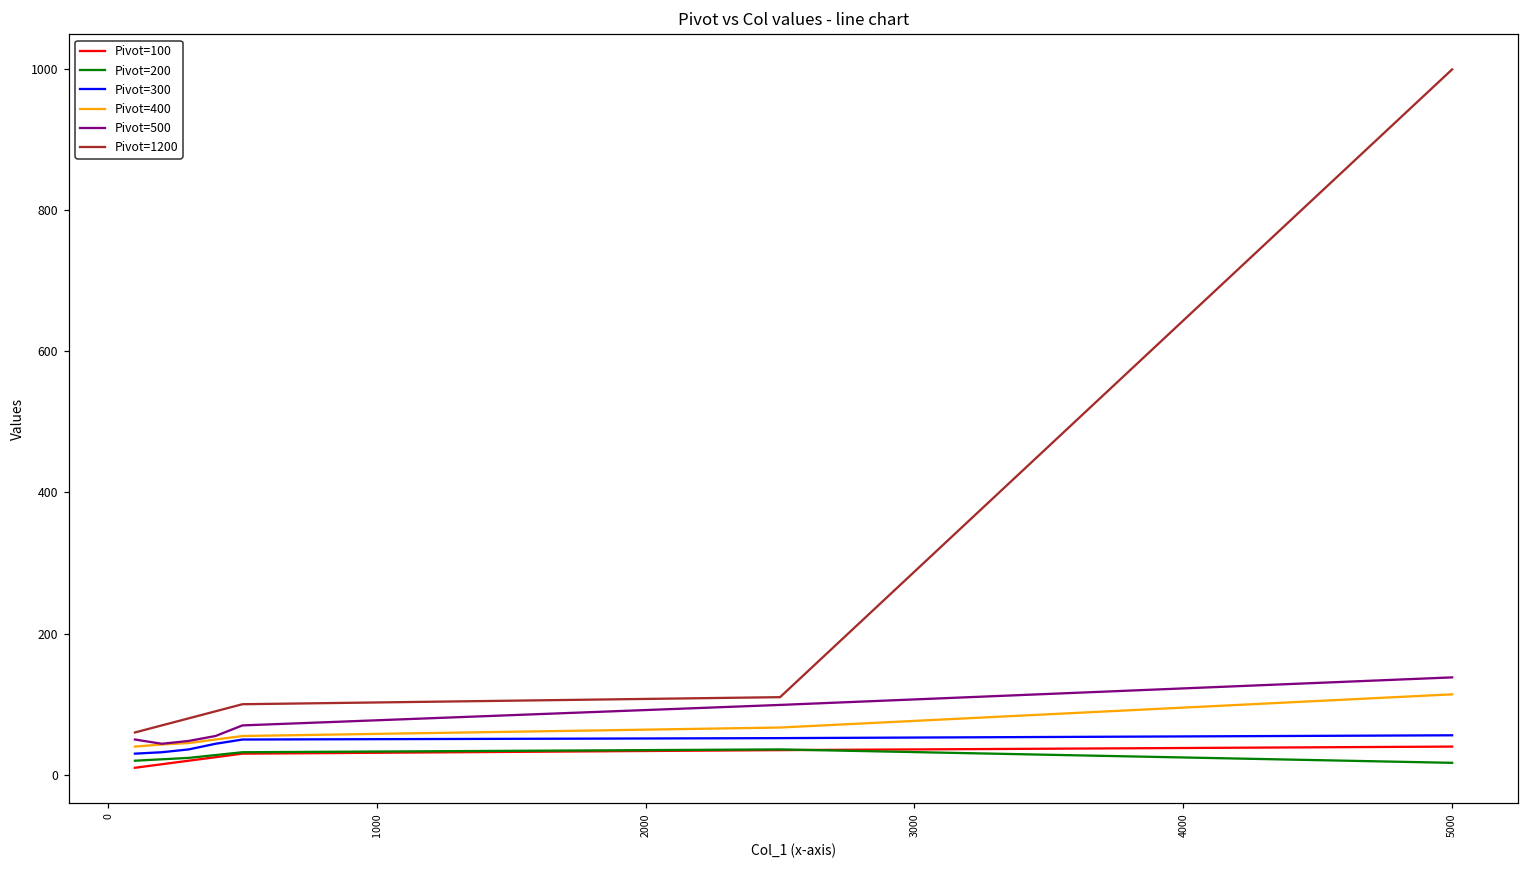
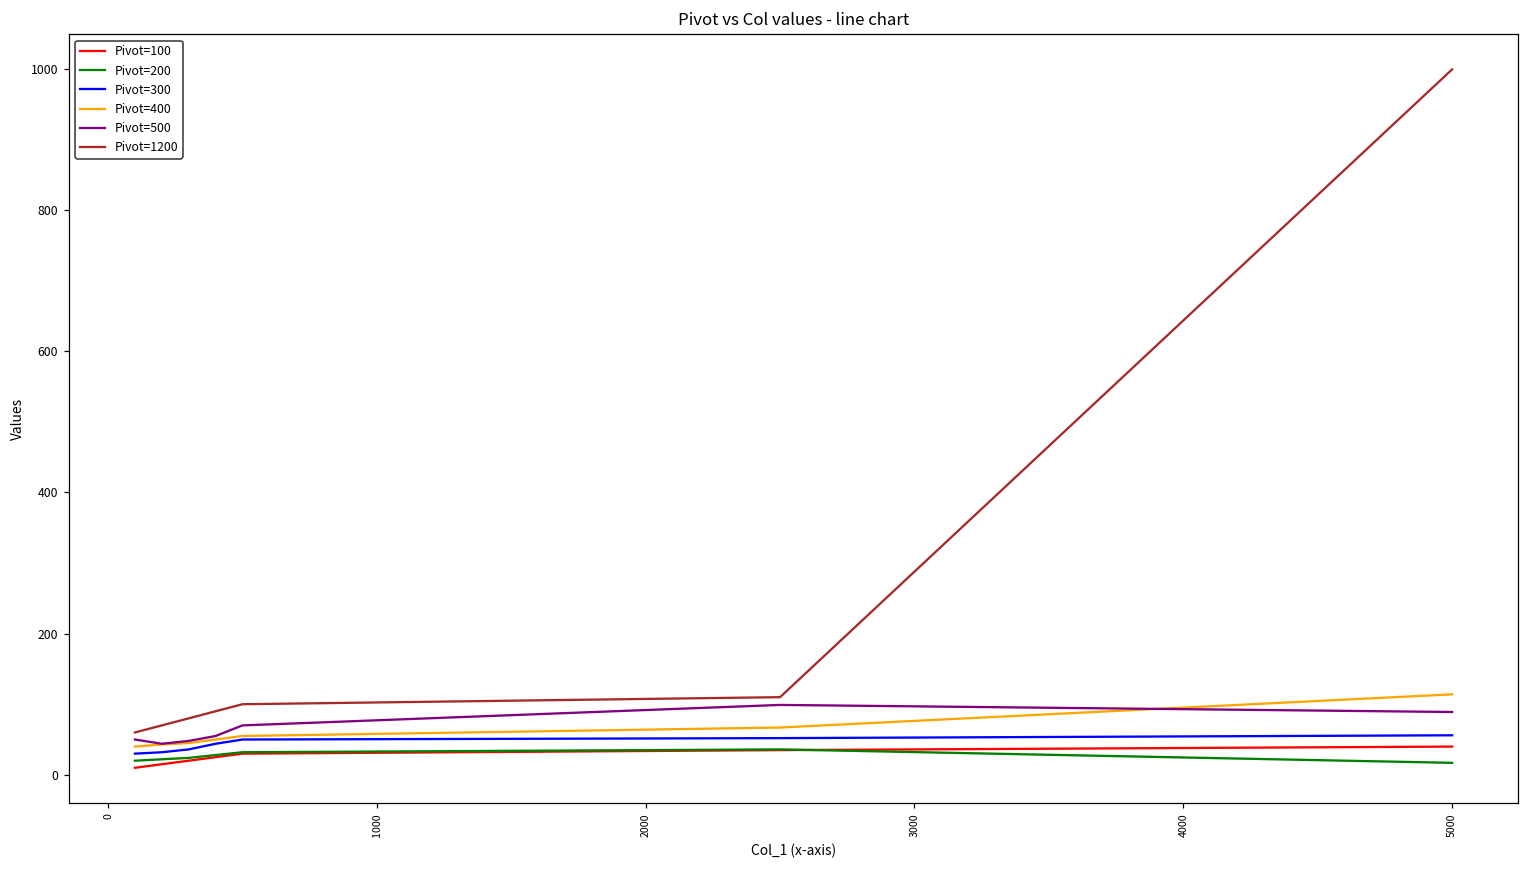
  {
    "Pivot=100": {
      "5000": 40
    },
    "Pivot=200": {
      "5000": 20
    },
    "Pivot=300": {
      "5000": 60
    },
    "Pivot=400": {
      "5000": 110
    },
    "Pivot=500": {
-     "5000": 140
+     "5000": 90
    },
    "Pivot=1200": {
      "5000": 1000
    }
  }
